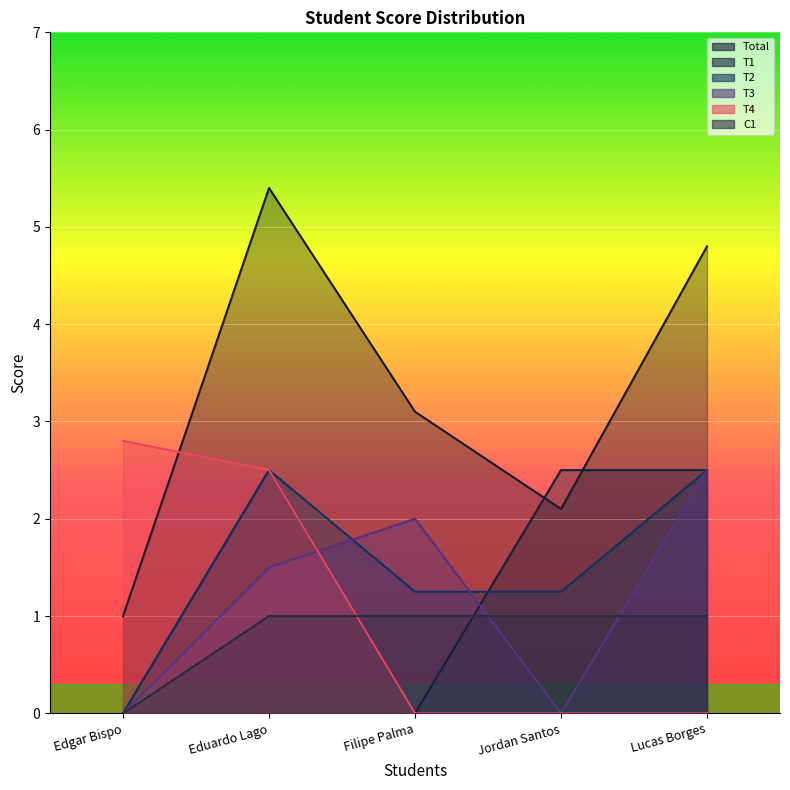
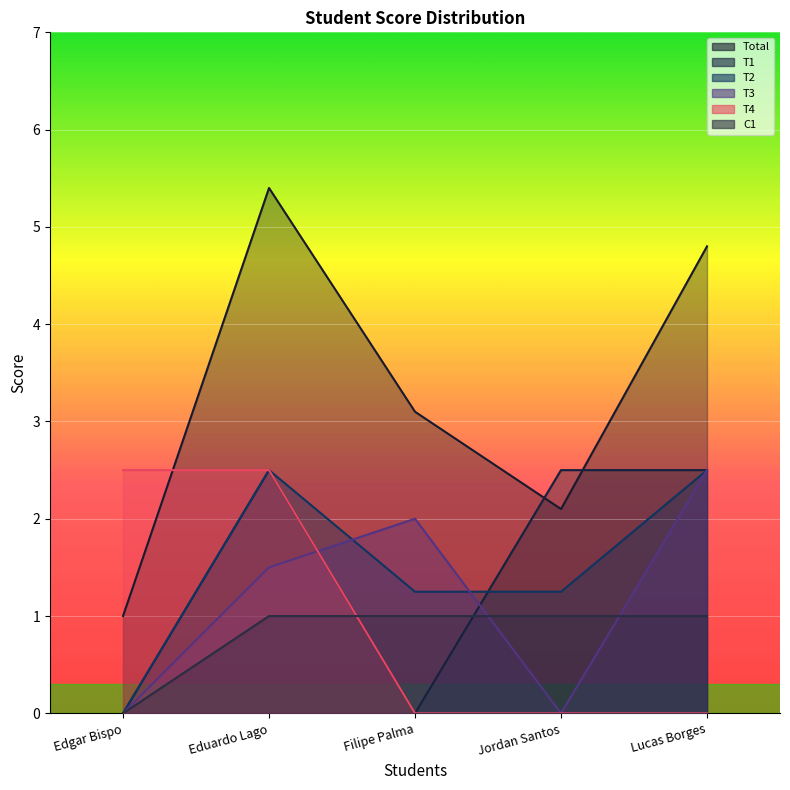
  {
    "T4": {
-     "Edgar Bispo": 2.8
+     "Edgar Bispo": 2.5
    }
  }
